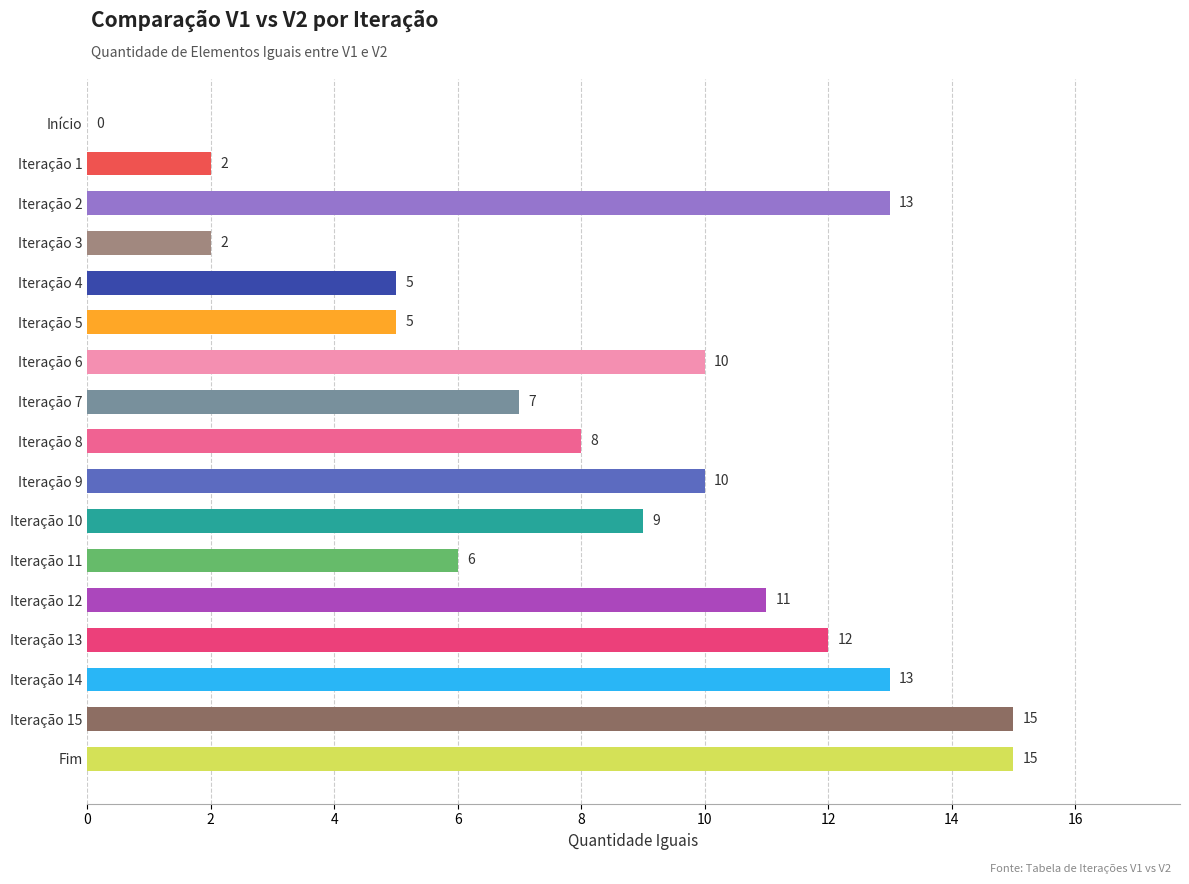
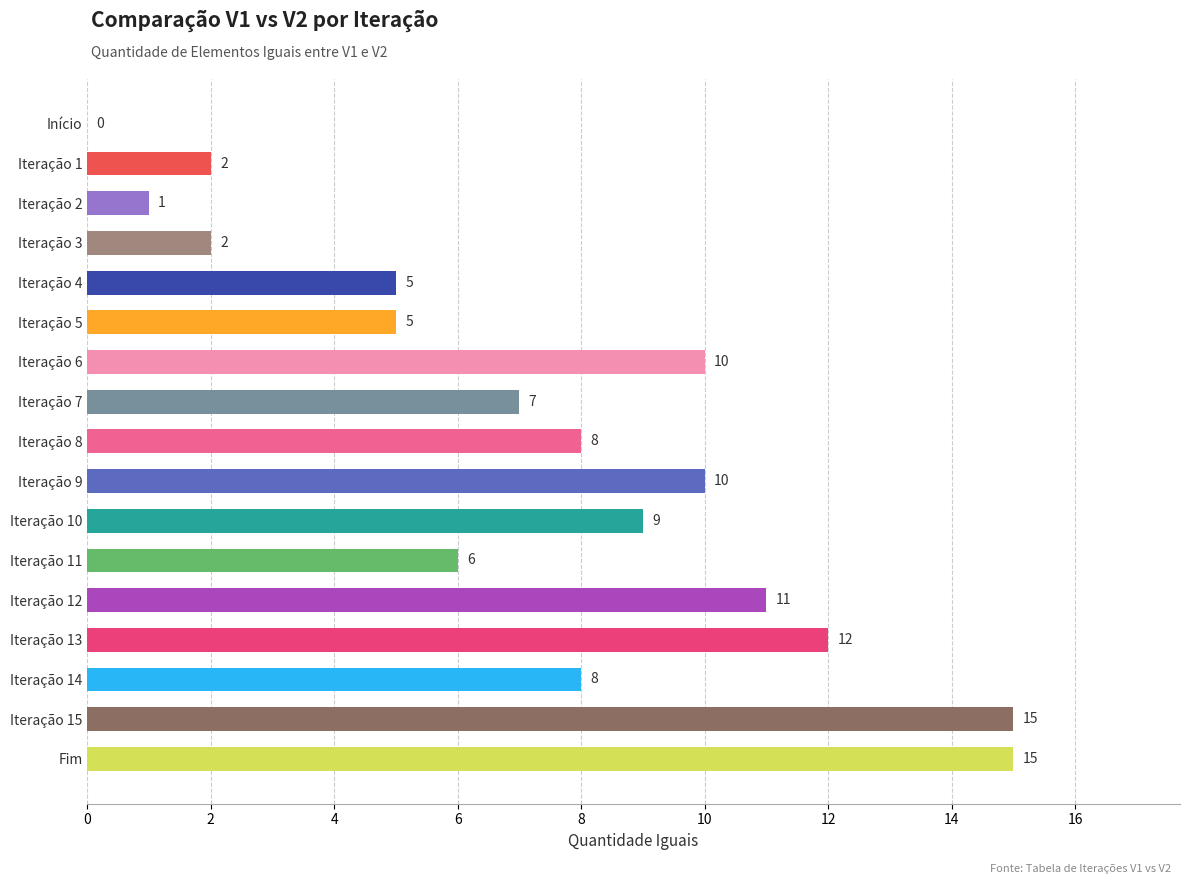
  {
    "Início": 0,
    "Iteração 1": 2,
-   "Iteração 2": 13,
+   "Iteração 2": 1,
    "Iteração 3": 2,
    "Iteração 4": 5,
    "Iteração 5": 5,
    "Iteração 6": 10,
    "Iteração 7": 7,
    "Iteração 8": 8,
    "Iteração 9": 10,
    "Iteração 10": 9,
    "Iteração 11": 6,
    "Iteração 12": 11,
    "Iteração 13": 12,
-   "Iteração 14": 13,
+   "Iteração 14": 8,
    "Iteração 15": 15,
    "Fim": 15
  }
